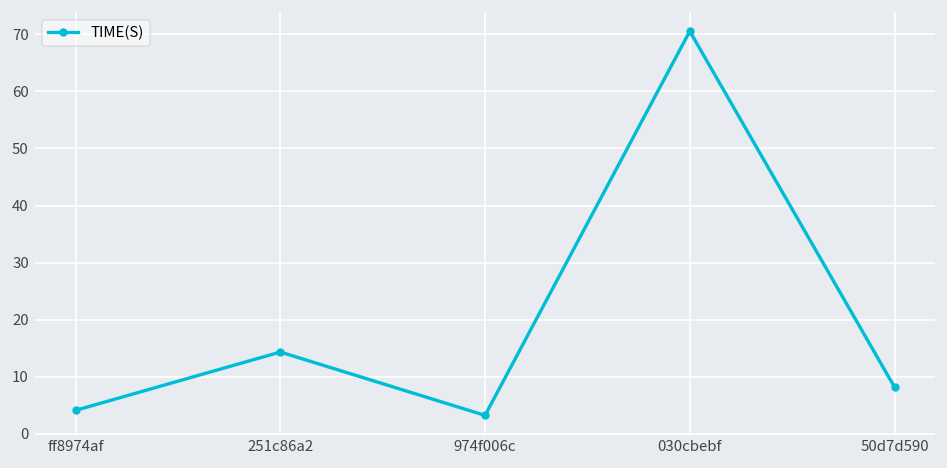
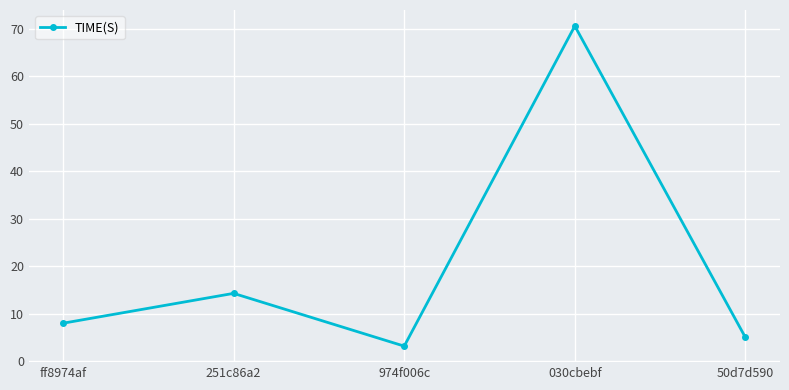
  {
-   "ff8974af": 4,
+   "ff8974af": 8,
    "251c86a2": 14,
    "974f006c": 3,
    "030cbebf": 71,
-   "50d7d590": 8
+   "50d7d590": 5
  }
